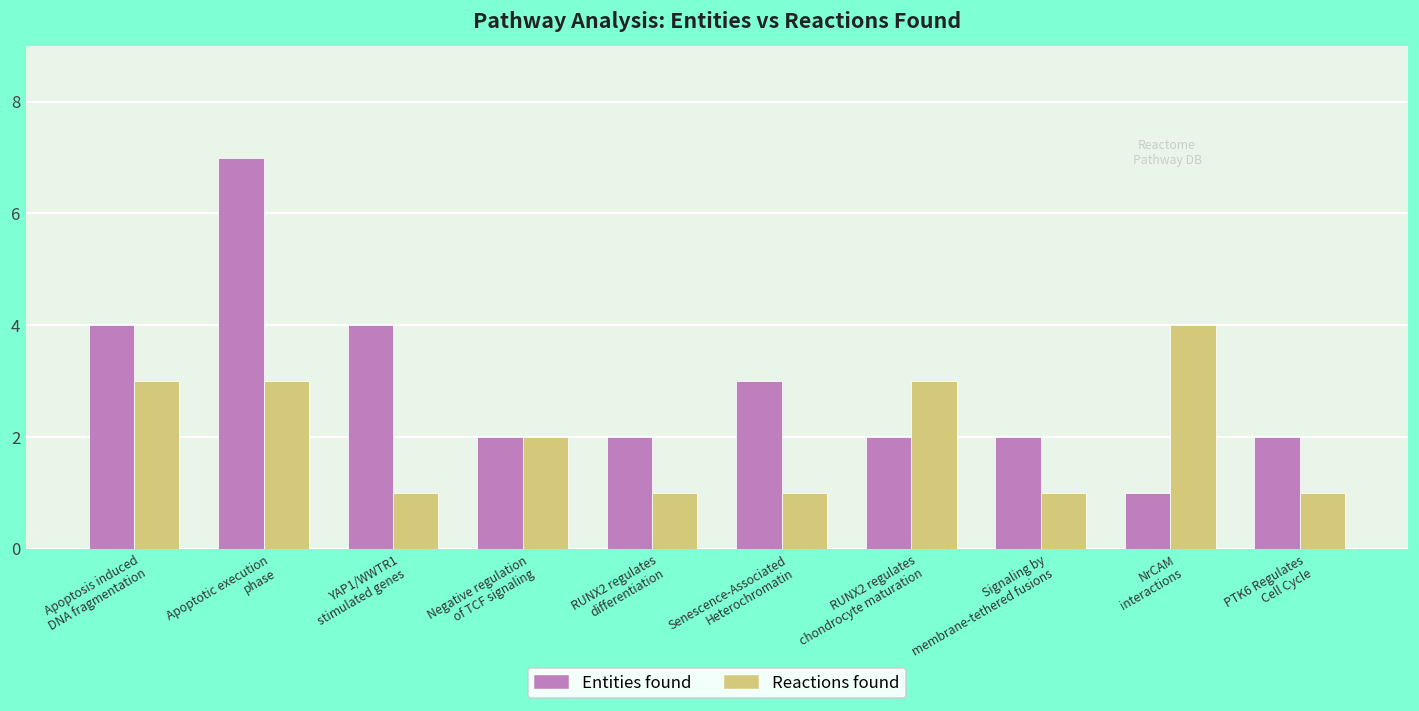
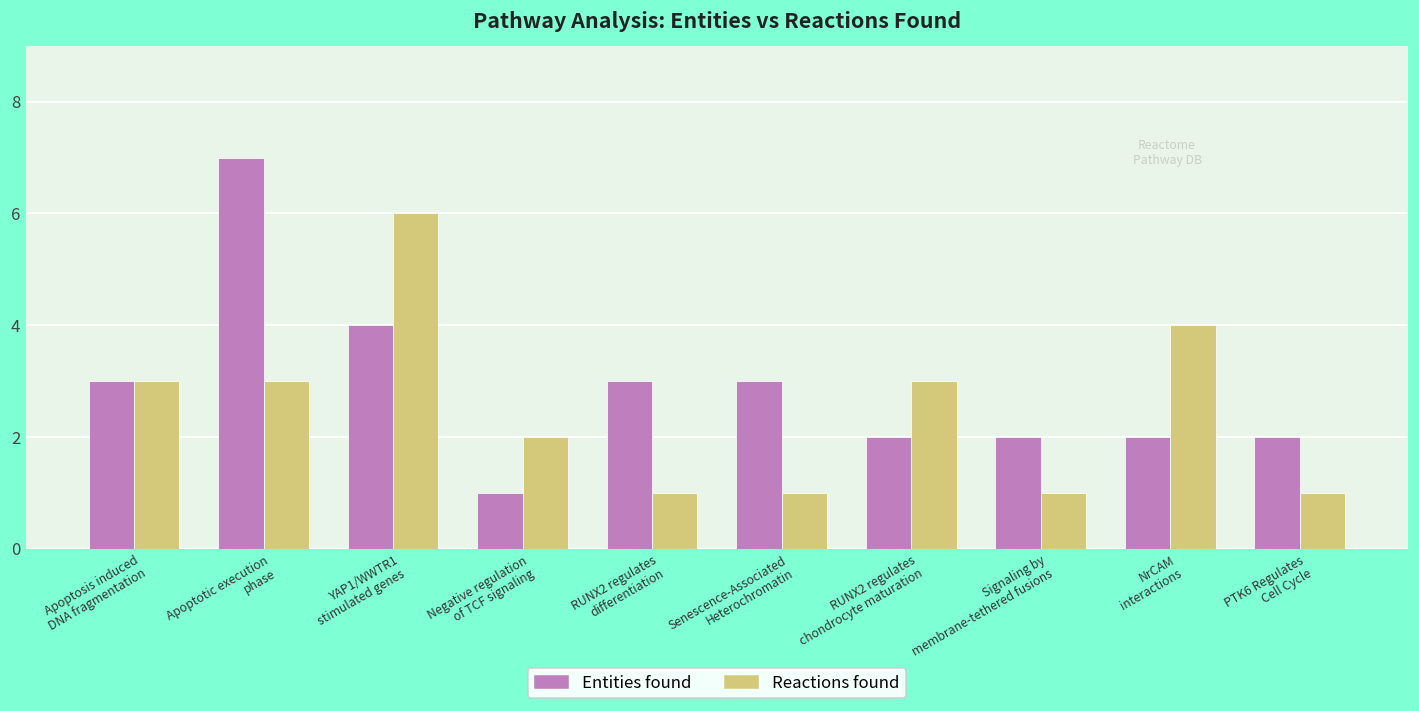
  {
    "Entities found": {
-     "Apoptosis induced DNA fragmentation": 4,
+     "Apoptosis induced DNA fragmentation": 3,
      "Apoptotic execution phase": 7,
      "YAP1/WWTR1 stimulated genes": 4,
-     "Negative regulation of TCF signaling": 2,
-     "RUNX2 regulates differentiation": 2,
+     "Negative regulation of TCF signaling": 1,
+     "RUNX2 regulates differentiation": 3,
      "Senescence-Associated Heterochromatin": 3,
      "RUNX2 regulates chondrocyte maturation": 2,
      "Signaling by membrane-tethered fusions": 2,
-     "NrCAM interactions": 1,
+     "NrCAM interactions": 2,
      "PTK6 Regulates Cell Cycle": 2
    },
    "Reactions found": {
      "Apoptosis induced DNA fragmentation": 3,
      "Apoptotic execution phase": 3,
-     "YAP1/WWTR1 stimulated genes": 1,
+     "YAP1/WWTR1 stimulated genes": 6,
      "Negative regulation of TCF signaling": 2,
      "RUNX2 regulates differentiation": 1,
      "Senescence-Associated Heterochromatin": 1,
      "RUNX2 regulates chondrocyte maturation": 3,
      "Signaling by membrane-tethered fusions": 1,
      "NrCAM interactions": 4,
      "PTK6 Regulates Cell Cycle": 1
    }
  }
